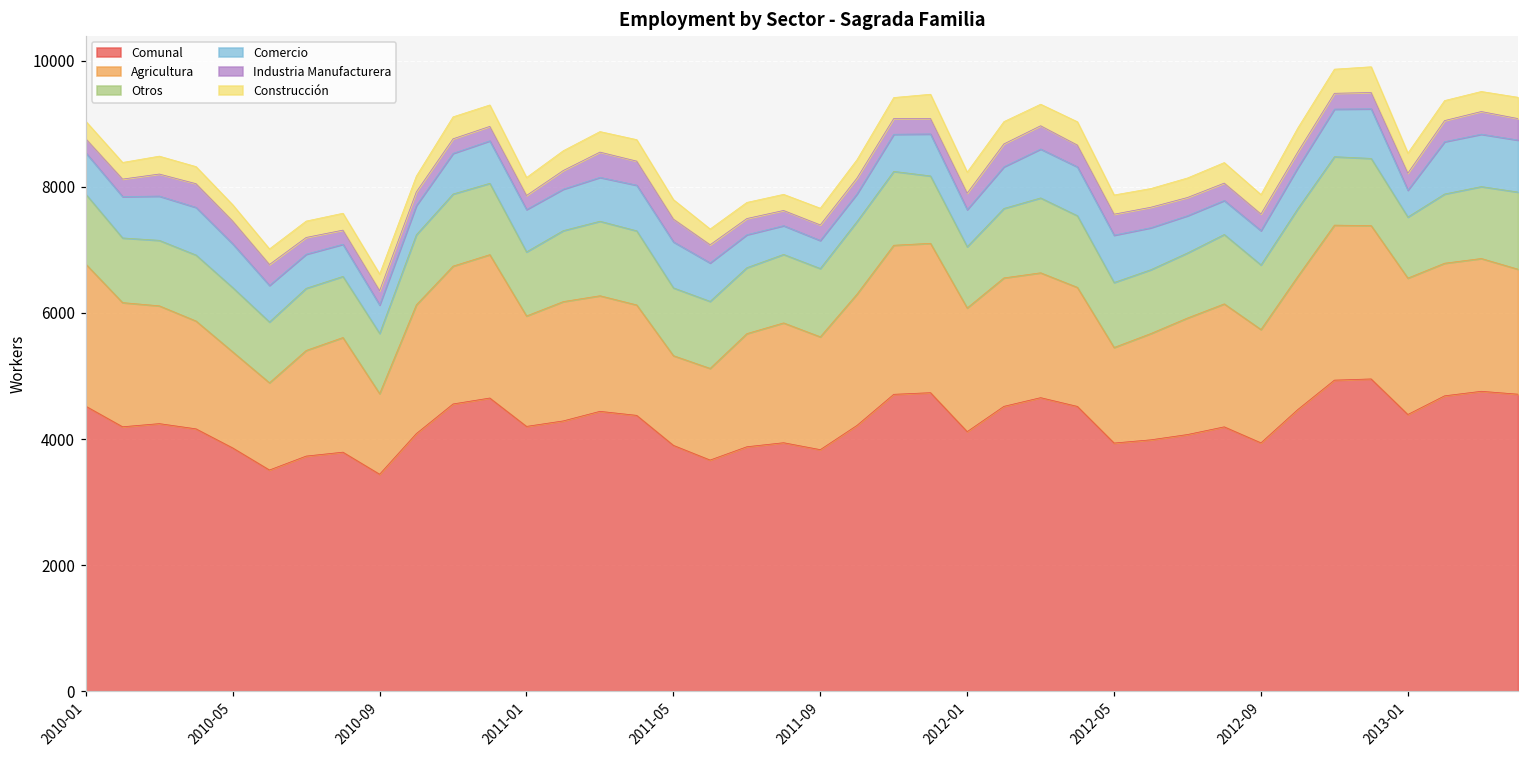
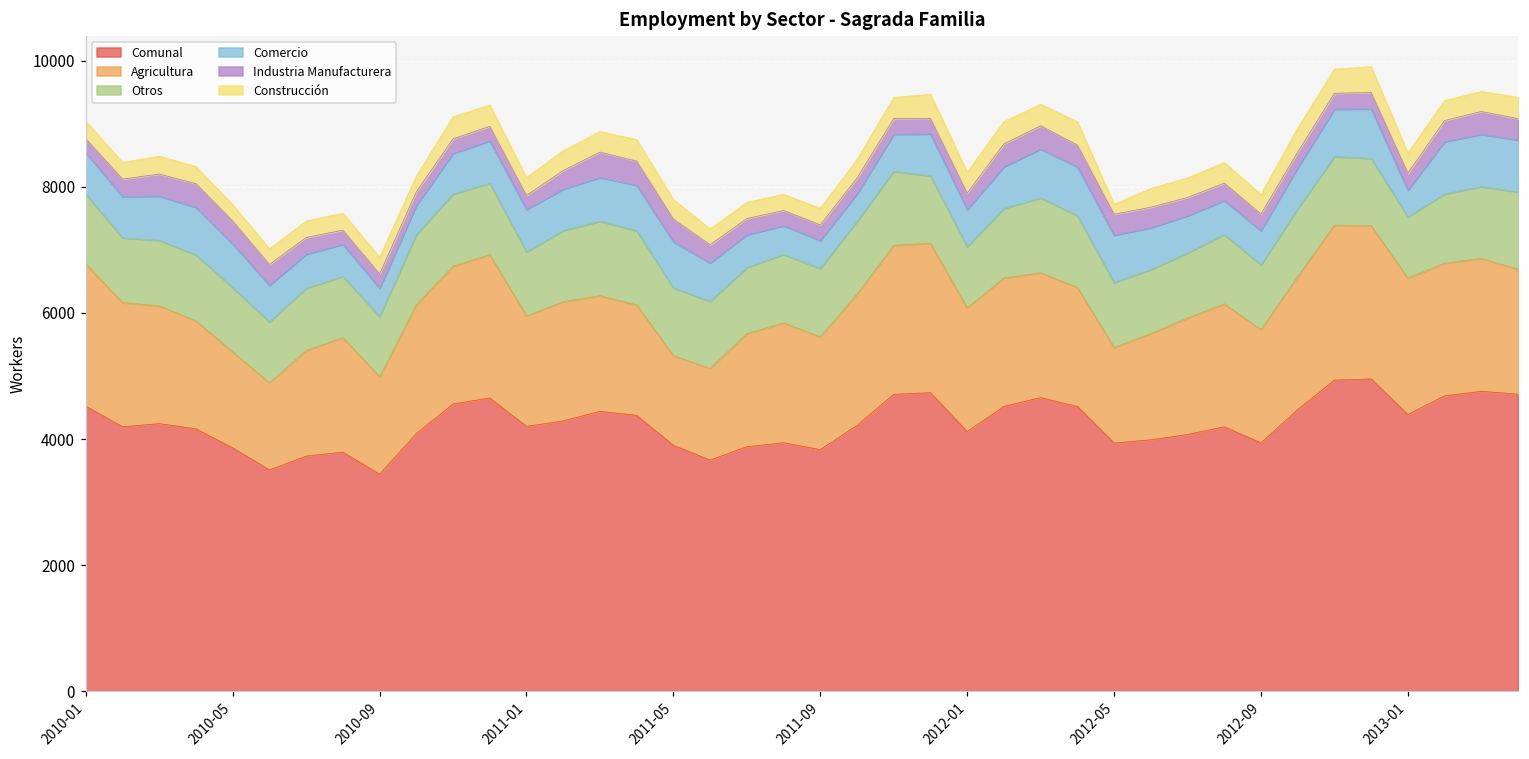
  {
    "Comunal": {
      "2010-01": 4500,
      "2010-05": 3900,
      "2010-09": 3400,
      "2011-01": 4200,
      "2011-05": 3900,
      "2011-09": 3800,
      "2012-01": 4100,
      "2012-05": 3900,
      "2012-09": 3900,
      "2013-01": 4400
    },
    "Agricultura": {
      "2010-01": 2300,
      "2010-05": 1500,
-     "2010-09": 1300,
+     "2010-09": 1500,
      "2011-01": 1800,
      "2011-05": 1400,
      "2011-09": 1800,
      "2012-01": 2000,
      "2012-05": 1500,
      "2012-09": 1800,
      "2013-01": 2200
    },
    "Otros": {
      "2010-01": 1100,
      "2010-05": 1000,
      "2010-09": 1000,
      "2011-01": 1000,
      "2011-05": 1100,
      "2011-09": 1100,
      "2012-01": 1000,
      "2012-05": 1000,
      "2012-09": 1000,
      "2013-01": 1000
    },
    "Comercio": {
      "2010-01": 700,
      "2010-05": 700,
      "2010-09": 500,
      "2011-01": 700,
      "2011-05": 700,
      "2011-09": 400,
      "2012-01": 600,
      "2012-05": 800,
      "2012-09": 500,
      "2013-01": 400
    },
    "Industria Manufacturera": {
      "2010-01": 200,
      "2010-05": 400,
      "2010-09": 200,
      "2011-01": 200,
      "2011-05": 400,
      "2011-09": 200,
      "2012-01": 300,
      "2012-05": 300,
      "2012-09": 300,
      "2013-01": 300
    },
    "Construcción": {
      "2010-01": 300,
      "2010-05": 300,
      "2010-09": 300,
      "2011-01": 300,
      "2011-05": 300,
      "2011-09": 300,
      "2012-01": 300,
-     "2012-05": 300,
+     "2012-05": 200,
      "2012-09": 300,
      "2013-01": 300
    }
  }
